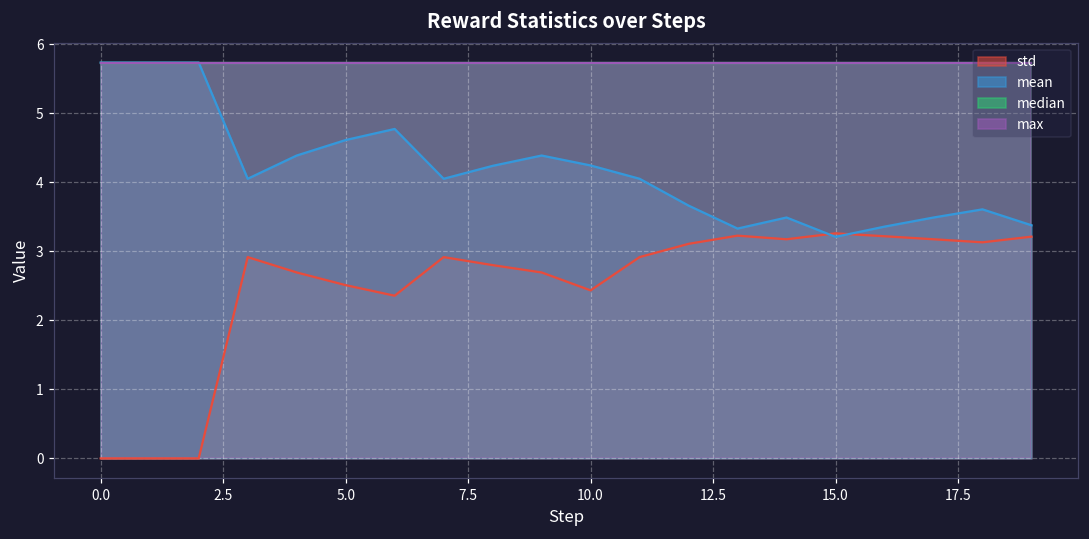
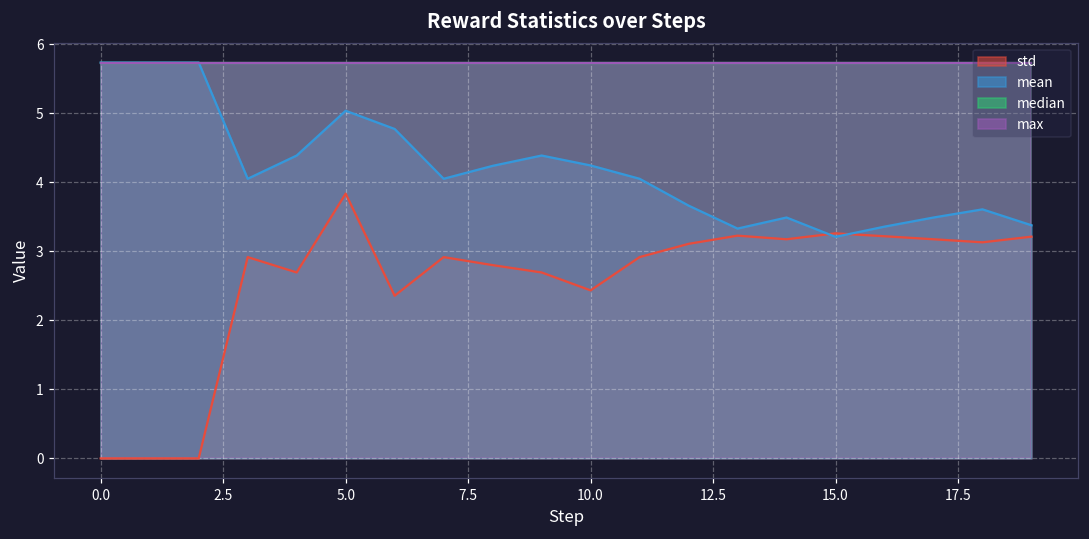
  {
    "std": {
      "0.0": 0.0,
-     "5.0": 2.5,
+     "5.0": 3.8,
      "10.0": 2.4,
      "15.0": 3.3
    },
    "mean": {
-     "5.0": 4.6,
+     "5.0": 5.0,
      "10.0": 4.2,
      "15.0": 3.2
    },
    "max": {
      "5.0": 5.7,
      "10.0": 5.7,
      "15.0": 5.7
    }
  }
